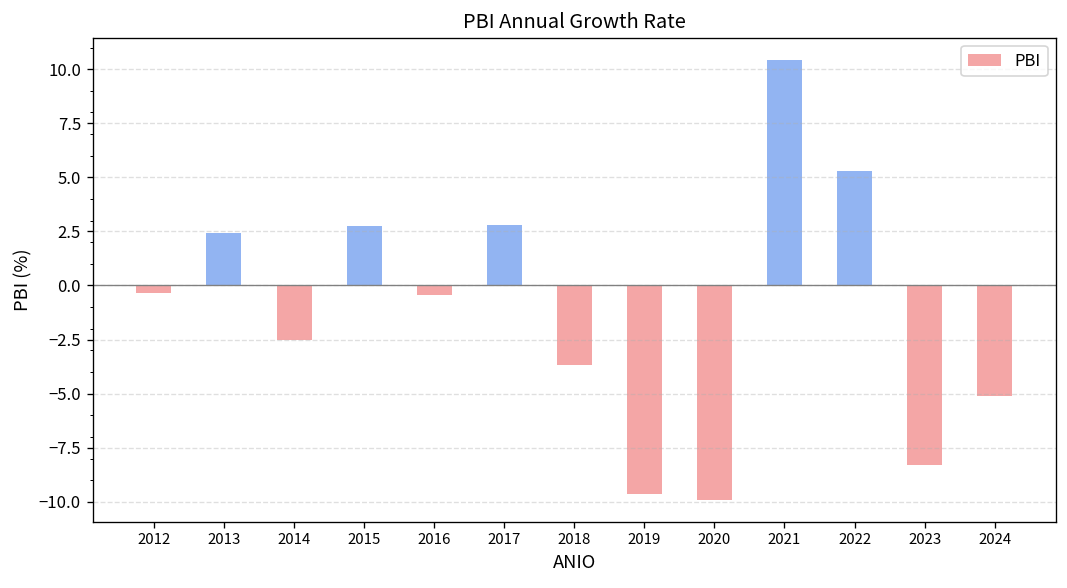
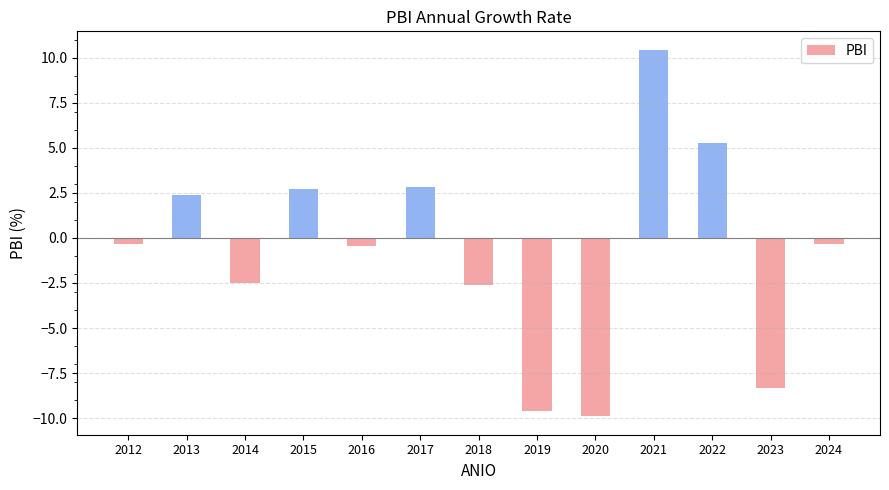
  {
    "2012": -0.3,
    "2013": 2.4,
    "2014": -2.5,
    "2015": 2.7,
    "2016": -0.4,
    "2017": 2.8,
-   "2018": -3.7,
+   "2018": -2.6,
    "2019": -9.6,
    "2020": -9.9,
    "2021": 10.4,
    "2022": 5.3,
    "2023": -8.3,
-   "2024": -5.1
+   "2024": -0.3
  }
